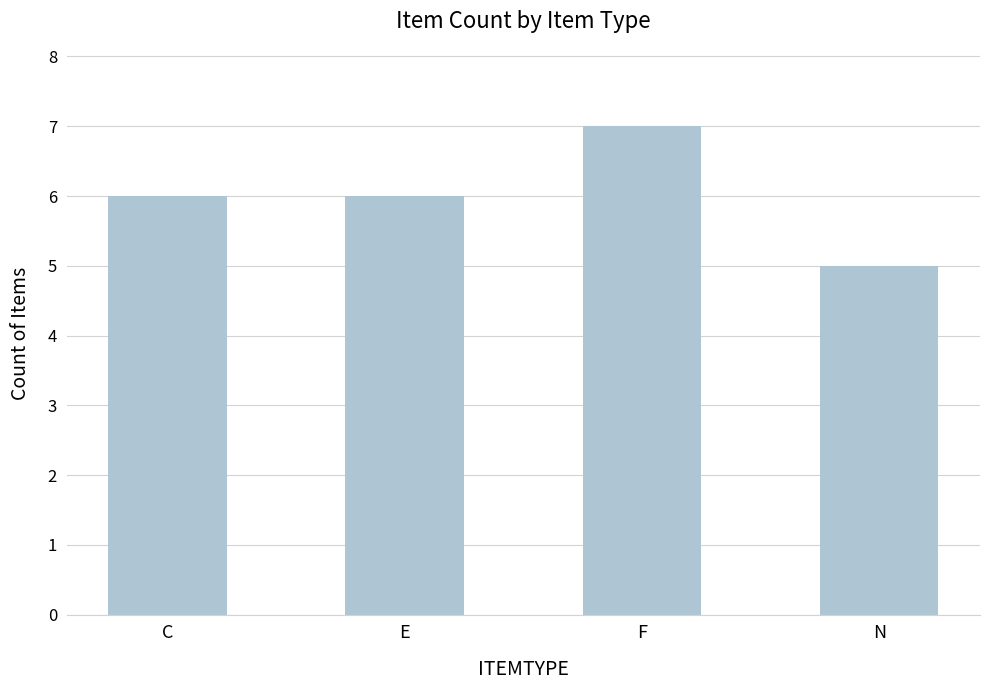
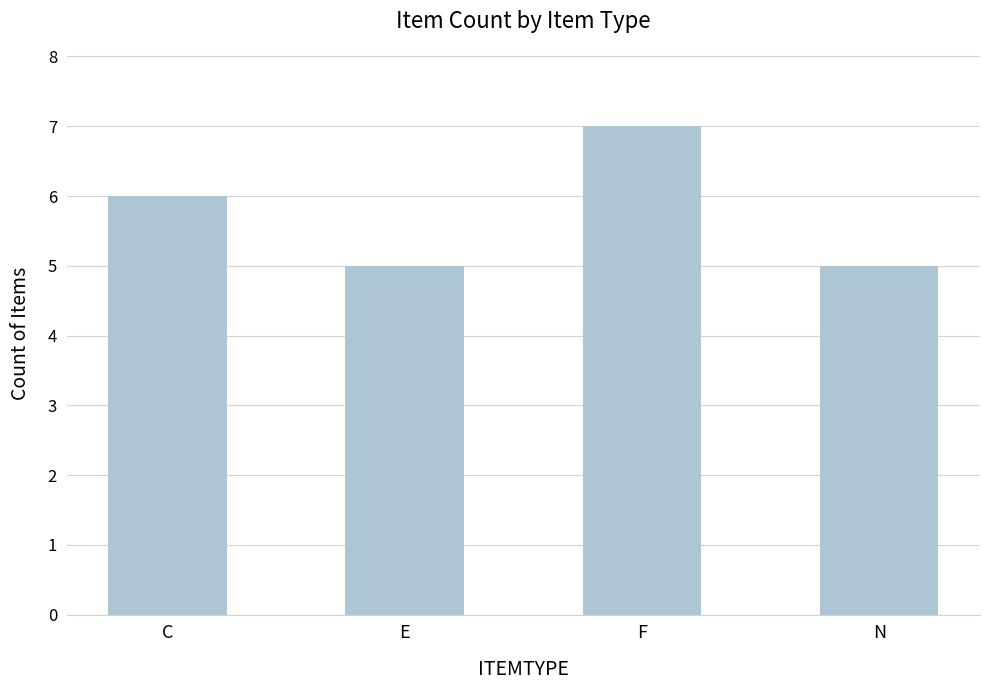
  {
    "C": 6,
-   "E": 6,
+   "E": 5,
    "F": 7,
    "N": 5
  }
